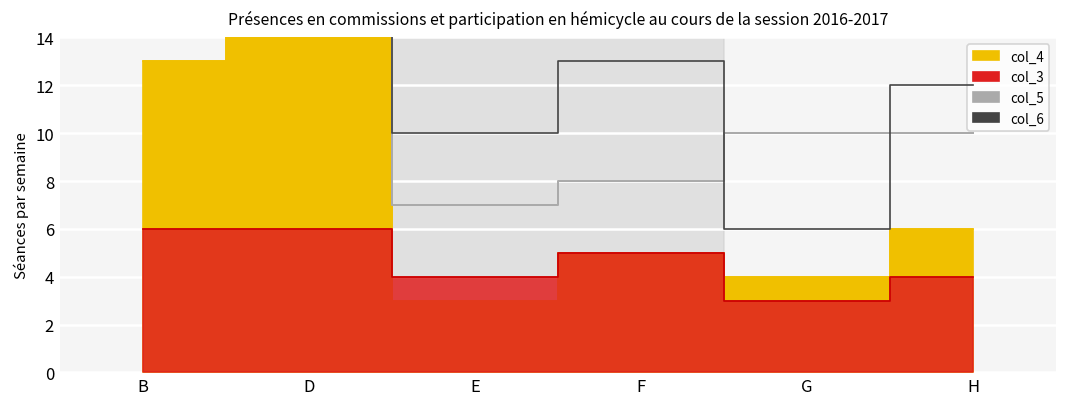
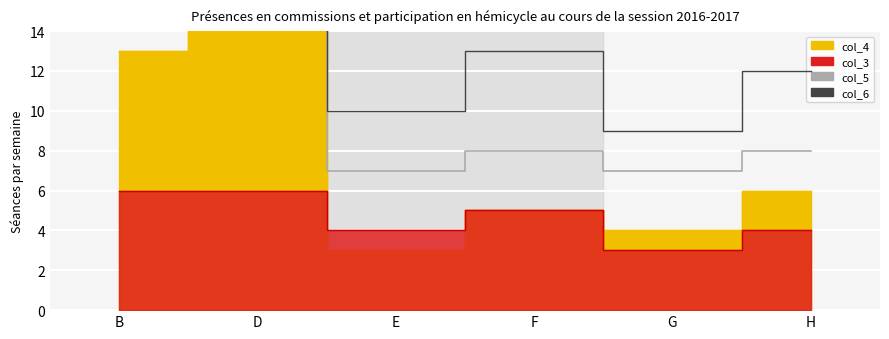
  {
    "col_5": {
      "E": 7,
      "F": 8,
-     "G": 10,
-     "H": 10
+     "G": 7,
+     "H": 8
    },
    "col_6": {
      "E": 10,
      "F": 13,
-     "G": 6
+     "G": 9
    }
  }
